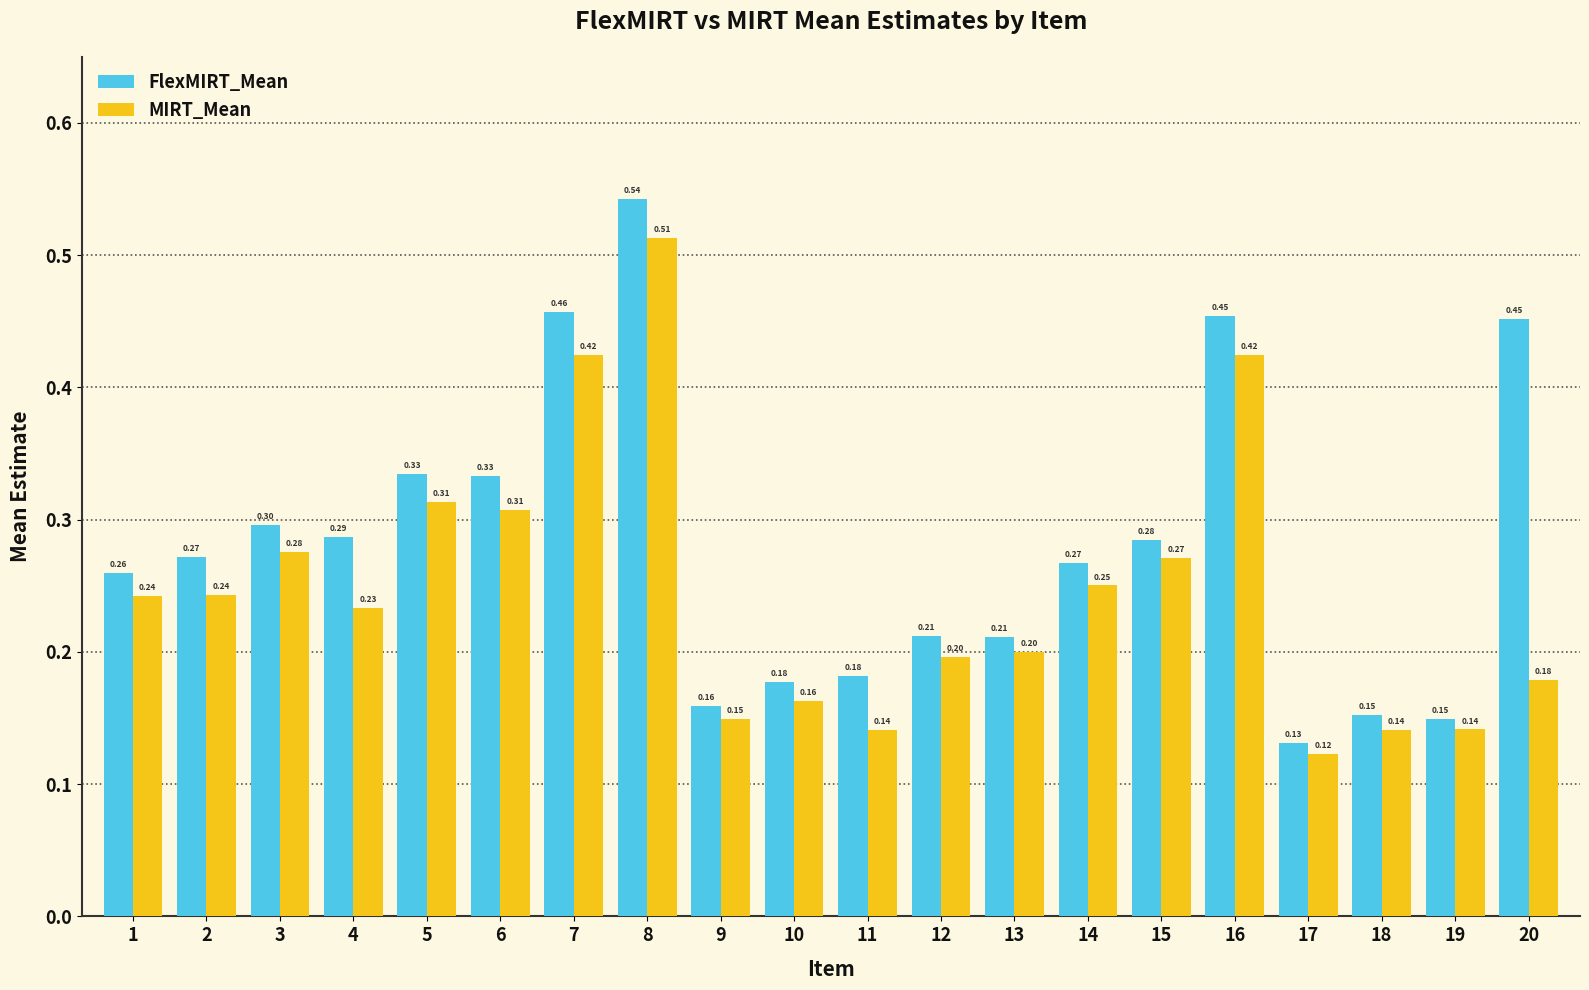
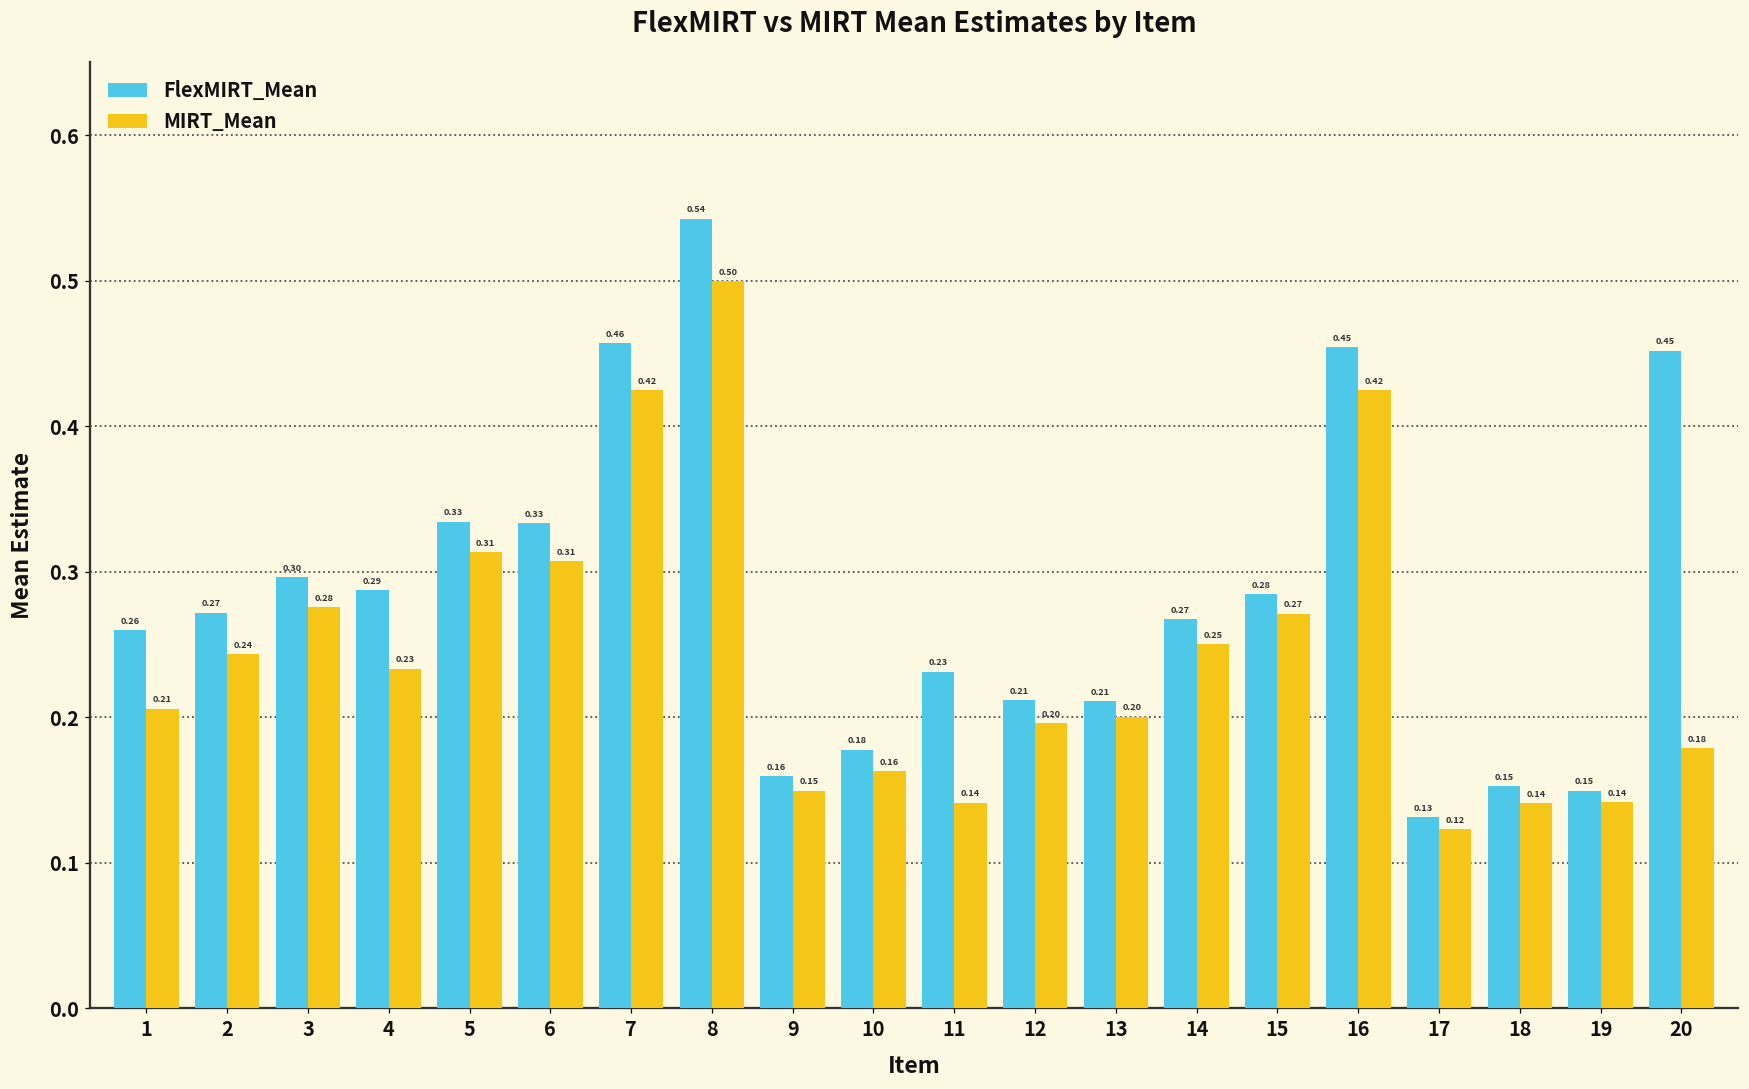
  {
    "FlexMIRT_Mean": {
      "1": 0.26,
      "2": 0.27,
      "3": 0.30,
      "4": 0.29,
      "5": 0.33,
      "6": 0.33,
      "7": 0.46,
      "8": 0.54,
      "9": 0.16,
      "10": 0.18,
-     "11": 0.18,
+     "11": 0.23,
      "12": 0.21,
      "13": 0.21,
      "14": 0.27,
      "15": 0.28,
      "16": 0.45,
      "17": 0.13,
      "18": 0.15,
      "19": 0.15,
      "20": 0.45
    },
    "MIRT_Mean": {
-     "1": 0.24,
+     "1": 0.21,
      "2": 0.24,
      "3": 0.28,
      "4": 0.23,
      "5": 0.31,
      "6": 0.31,
      "7": 0.42,
-     "8": 0.51,
+     "8": 0.50,
      "9": 0.15,
      "10": 0.16,
      "11": 0.14,
      "12": 0.20,
      "13": 0.20,
      "14": 0.25,
      "15": 0.27,
      "16": 0.42,
      "17": 0.12,
      "18": 0.14,
      "19": 0.14,
      "20": 0.18
    }
  }
